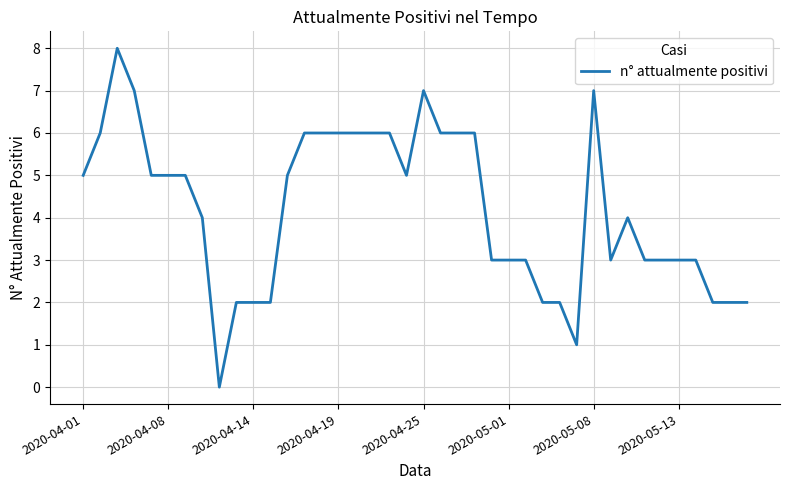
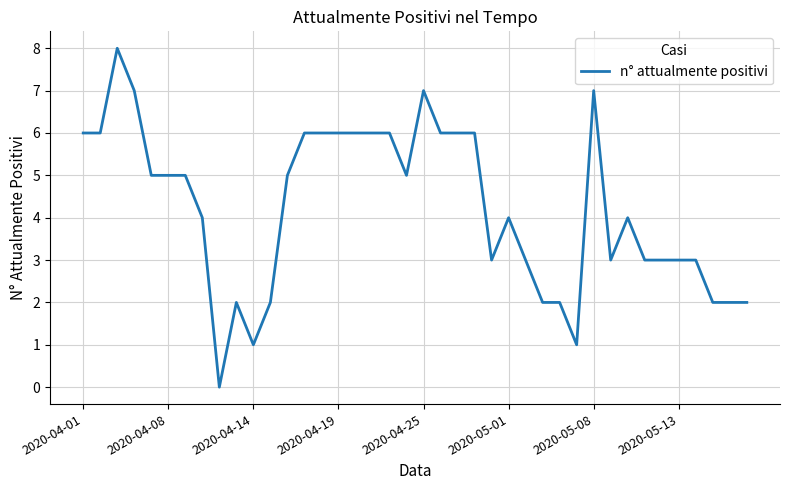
  {
-   "2020-04-01": 5,
+   "2020-04-01": 6,
    "2020-04-08": 5,
-   "2020-04-14": 2,
+   "2020-04-14": 1,
    "2020-04-19": 6,
    "2020-04-25": 7,
-   "2020-05-01": 3,
+   "2020-05-01": 4,
    "2020-05-08": 7,
    "2020-05-13": 3
  }
